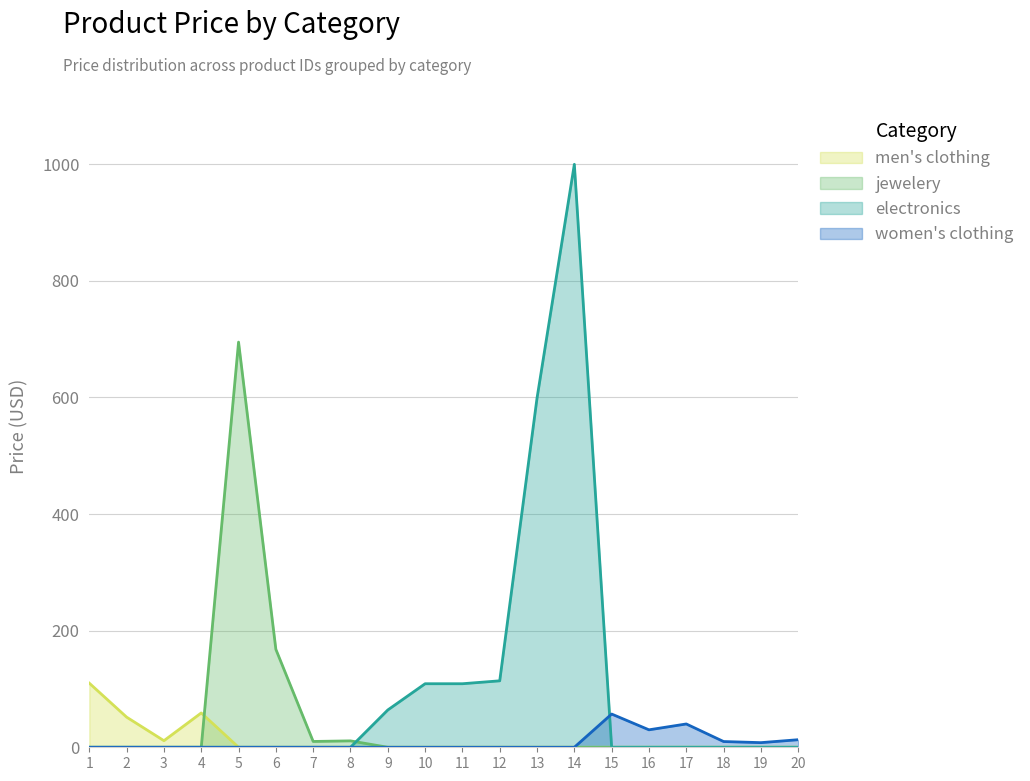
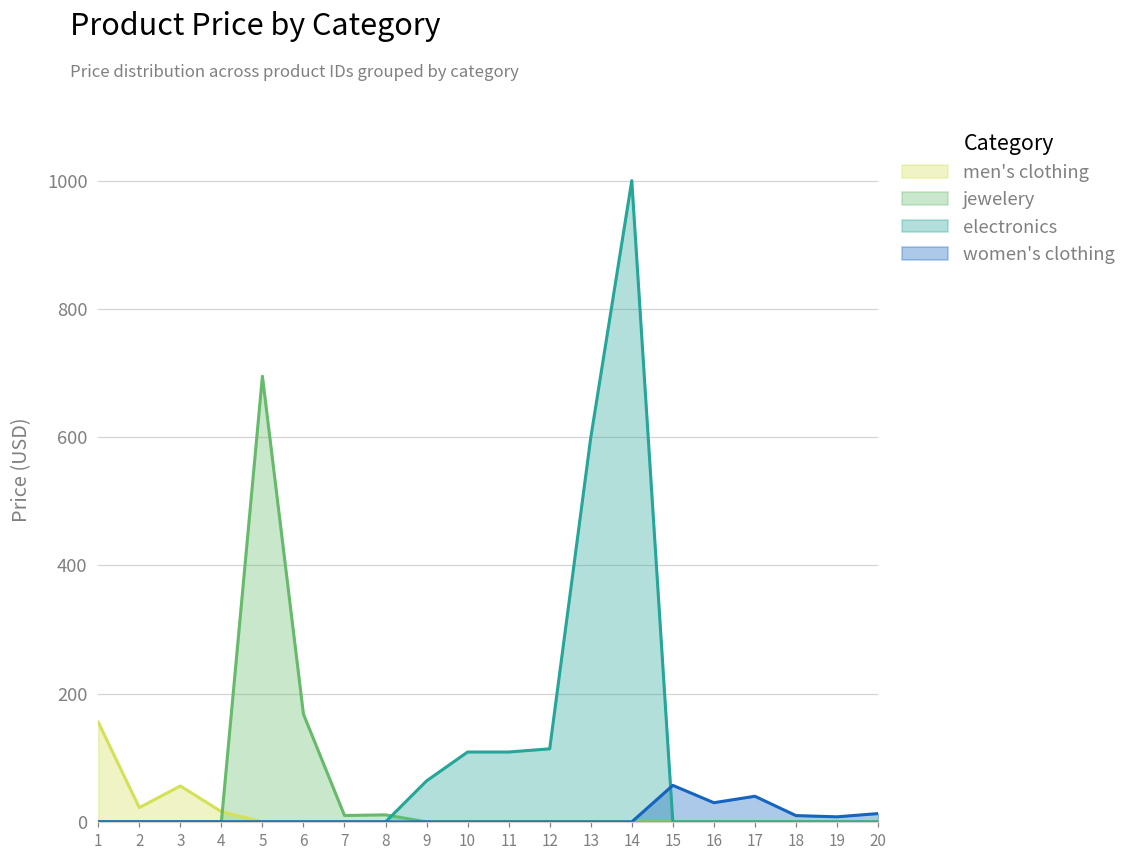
  {
    "men's clothing": {
-     "1": 110,
-     "2": 50,
-     "3": 10,
-     "4": 60
+     "1": 160,
+     "2": 20,
+     "3": 60,
+     "4": 20
    }
  }
